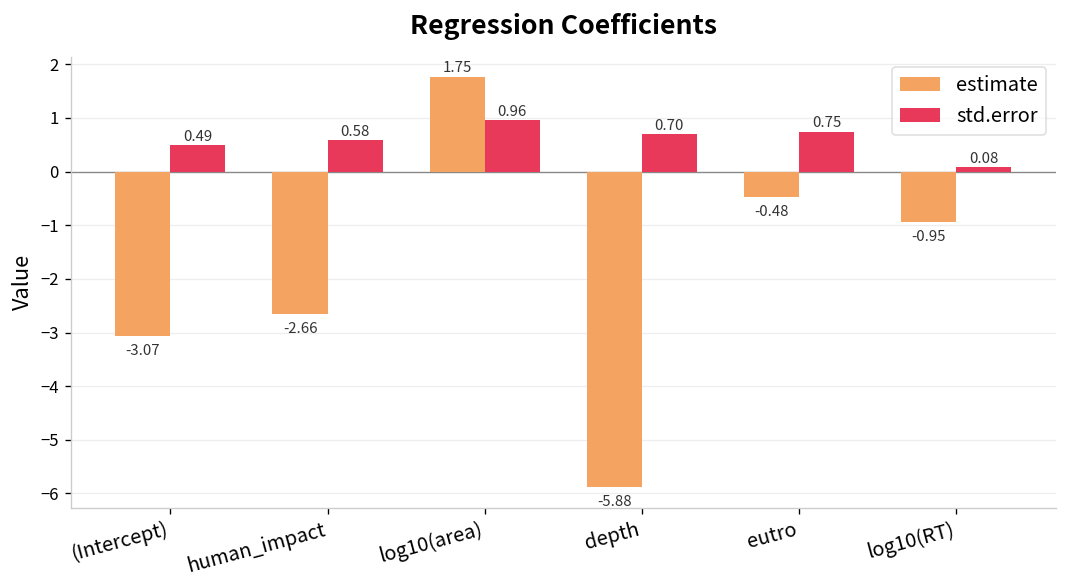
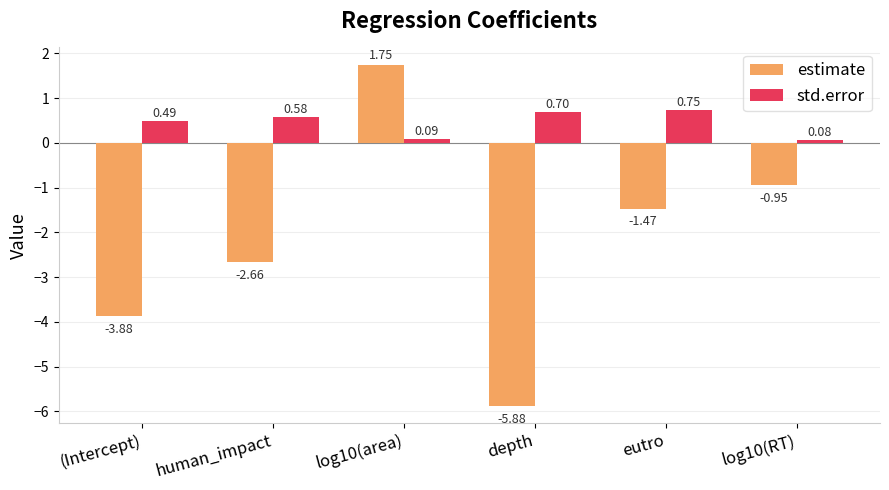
  {
    "estimate": {
-     "(Intercept)": -3.07,
+     "(Intercept)": -3.88,
      "human_impact": -2.66,
      "log10(area)": 1.75,
      "depth": -5.88,
-     "eutro": -0.48,
+     "eutro": -1.47,
      "log10(RT)": -0.95
    },
    "std.error": {
      "(Intercept)": 0.49,
      "human_impact": 0.58,
-     "log10(area)": 0.96,
+     "log10(area)": 0.09,
      "depth": 0.70,
      "eutro": 0.75,
      "log10(RT)": 0.08
    }
  }
